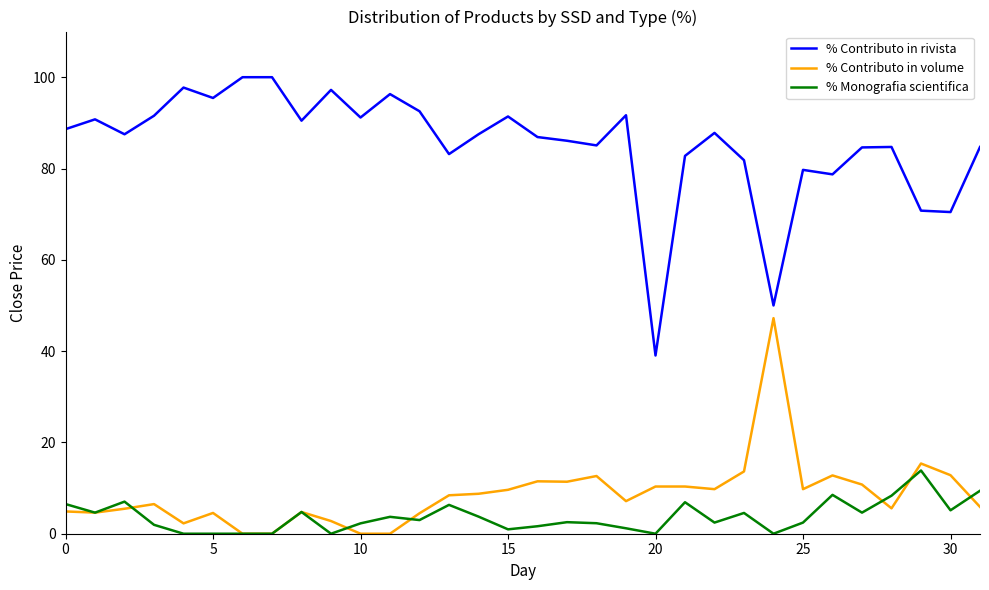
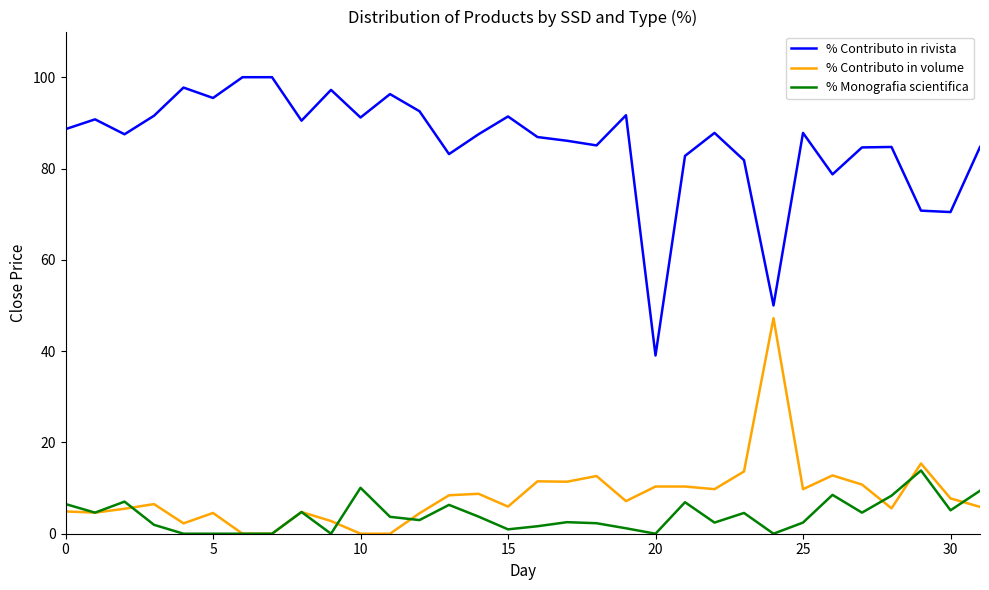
  {
    "% Contributo in rivista": {
      "0": 89,
      "5": 95,
      "10": 91,
      "15": 91,
      "20": 39,
-     "25": 80,
+     "25": 88,
      "30": 70
    },
    "% Contributo in volume": {
      "0": 5,
      "5": 5,
      "10": 0,
-     "15": 10,
+     "15": 6,
      "20": 10,
      "25": 10,
-     "30": 13
+     "30": 8
    },
    "% Monografia scientifica": {
      "0": 7,
      "5": 0,
-     "10": 2,
+     "10": 10,
      "15": 1,
      "20": 0,
      "25": 2,
      "30": 5
    }
  }
